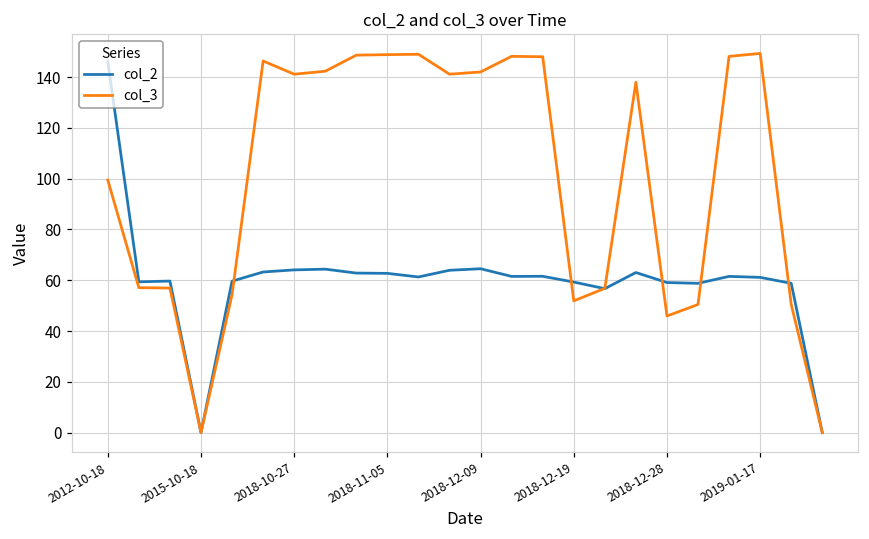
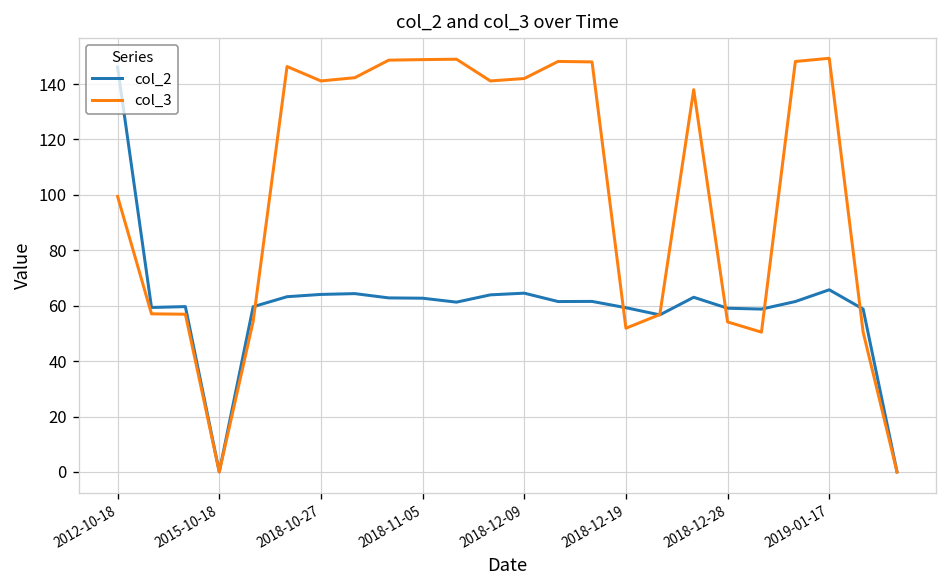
  {
    "col_2": {
      "2018-12-28": 59,
-     "2019-01-17": 61
+     "2019-01-17": 66
    },
    "col_3": {
      "2012-10-18": 99,
-     "2018-12-28": 46,
+     "2018-12-28": 54,
      "2019-01-17": 149
    }
  }
